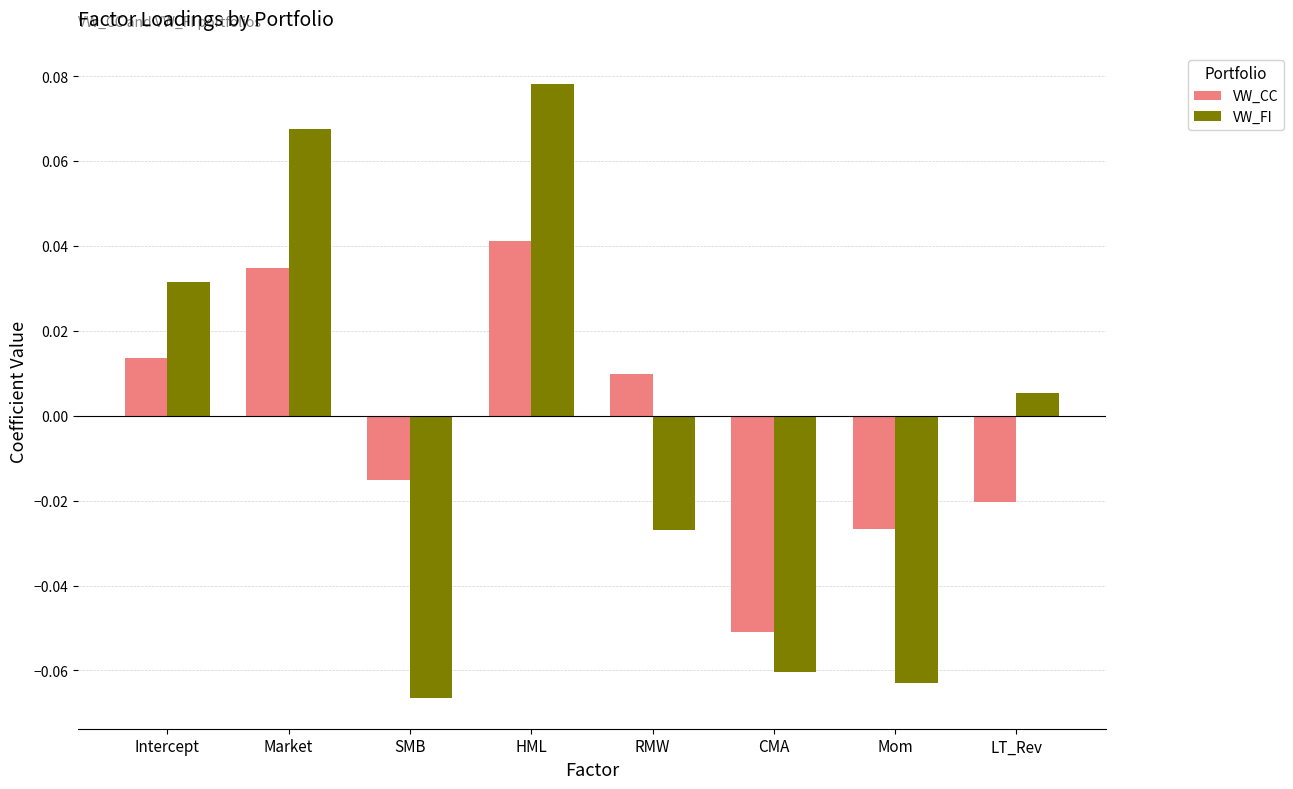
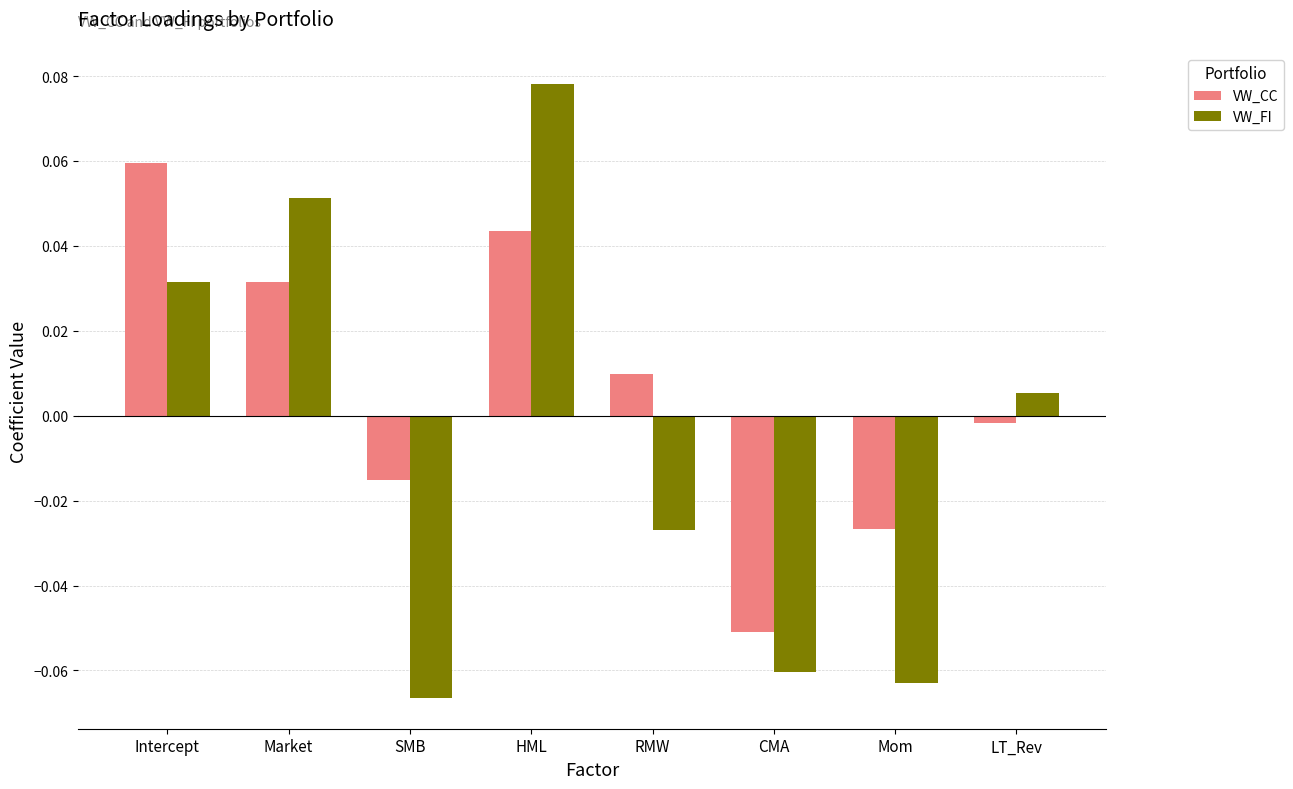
  {
    "VW_CC": {
-     "Intercept": 0.014,
-     "Market": 0.035,
+     "Intercept": 0.060,
+     "Market": 0.031,
      "SMB": -0.015,
-     "HML": 0.041,
+     "HML": 0.043,
      "RMW": 0.010,
      "CMA": -0.051,
      "Mom": -0.027,
-     "LT_Rev": -0.020
+     "LT_Rev": -0.002
    },
    "VW_FI": {
      "Intercept": 0.032,
-     "Market": 0.068,
+     "Market": 0.051,
      "SMB": -0.066,
      "HML": 0.078,
      "RMW": -0.027,
      "CMA": -0.060,
      "Mom": -0.063,
      "LT_Rev": 0.005
    }
  }
